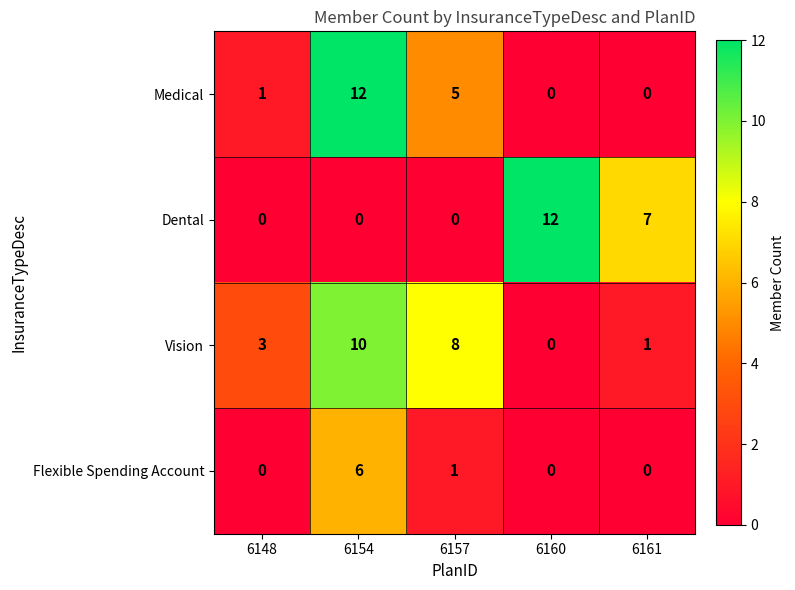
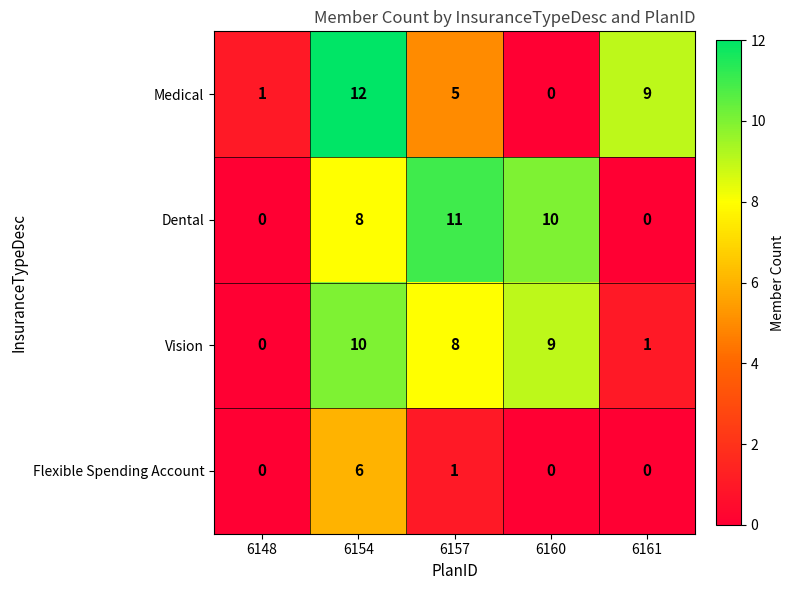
  {
    "Medical": {
      "6148": 1,
      "6154": 12,
      "6157": 5,
      "6160": 0,
-     "6161": 0
+     "6161": 9
    },
    "Dental": {
      "6148": 0,
-     "6154": 0,
-     "6157": 0,
-     "6160": 12,
-     "6161": 7
+     "6154": 8,
+     "6157": 11,
+     "6160": 10,
+     "6161": 0
    },
    "Vision": {
-     "6148": 3,
+     "6148": 0,
      "6154": 10,
      "6157": 8,
-     "6160": 0,
+     "6160": 9,
      "6161": 1
    },
    "Flexible Spending Account": {
      "6148": 0,
      "6154": 6,
      "6157": 1,
      "6160": 0,
      "6161": 0
    }
  }
